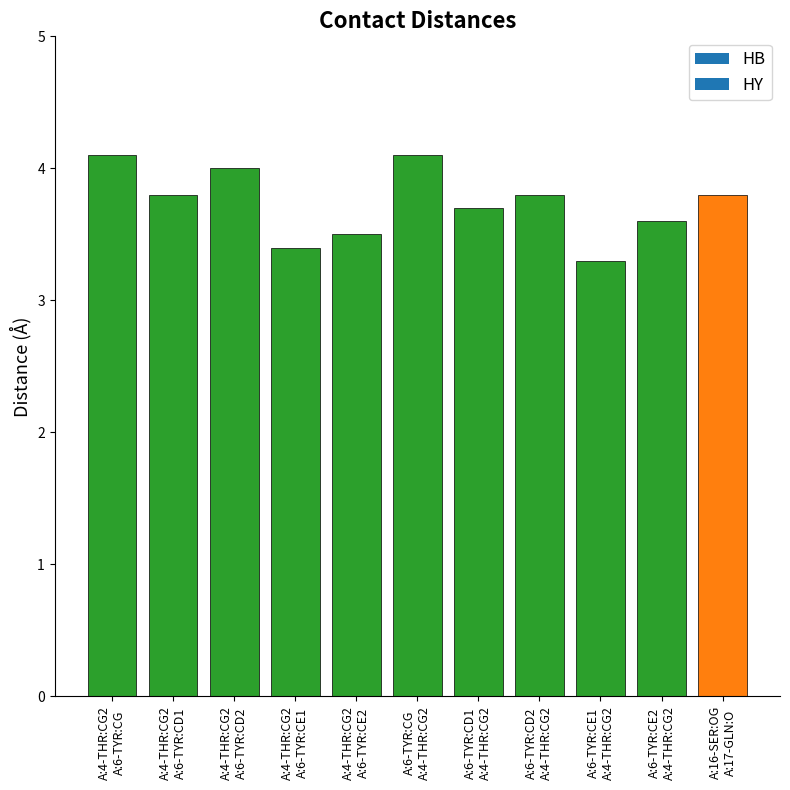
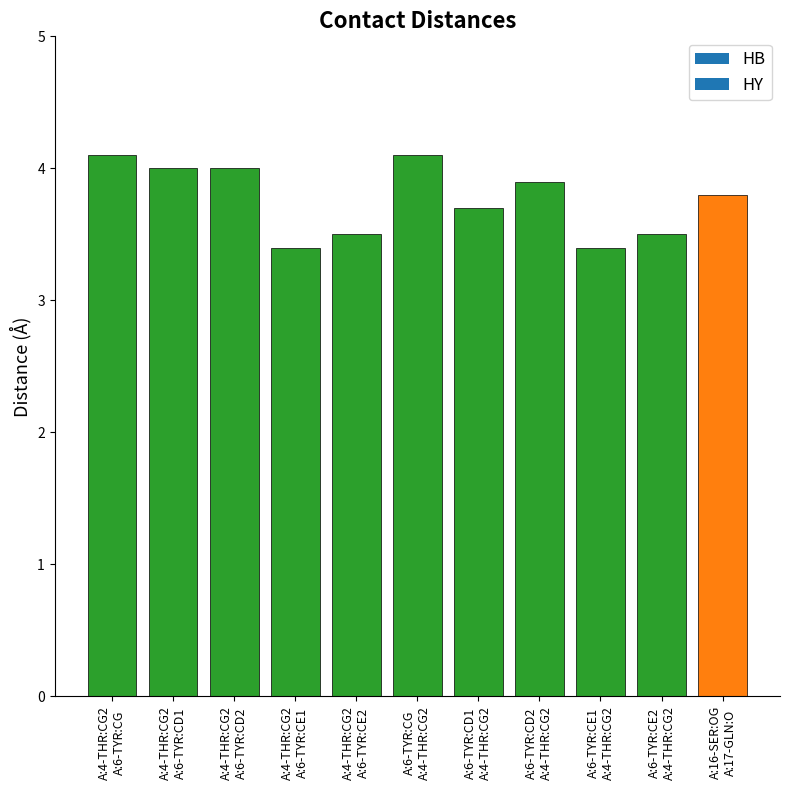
  {
    "A:4-THR:CG2 A:6-TYR:CG": 4.1,
-   "A:4-THR:CG2 A:6-TYR:CD1": 3.8,
+   "A:4-THR:CG2 A:6-TYR:CD1": 4.0,
    "A:4-THR:CG2 A:6-TYR:CD2": 4.0,
    "A:4-THR:CG2 A:6-TYR:CE1": 3.4,
    "A:4-THR:CG2 A:6-TYR:CE2": 3.5,
    "A:6-TYR:CG A:4-THR:CG2": 4.1,
    "A:6-TYR:CD1 A:4-THR:CG2": 3.7,
-   "A:6-TYR:CD2 A:4-THR:CG2": 3.8,
-   "A:6-TYR:CE1 A:4-THR:CG2": 3.3,
-   "A:6-TYR:CE2 A:4-THR:CG2": 3.6,
+   "A:6-TYR:CD2 A:4-THR:CG2": 3.9,
+   "A:6-TYR:CE1 A:4-THR:CG2": 3.4,
+   "A:6-TYR:CE2 A:4-THR:CG2": 3.5,
    "A:16-SER:OG A:17-GLN:O": 3.8
  }
